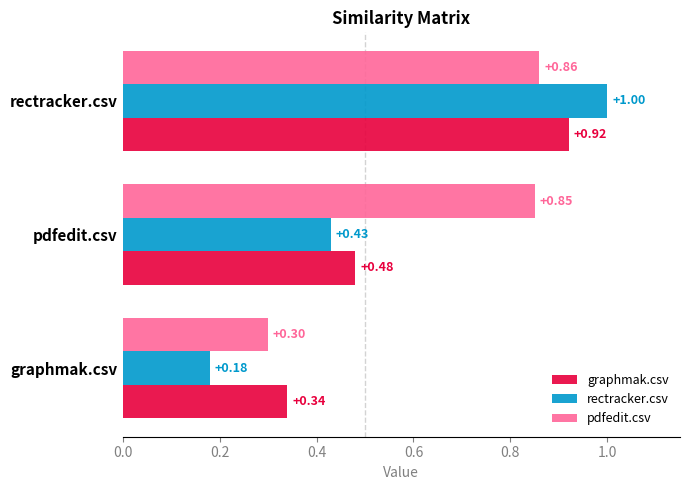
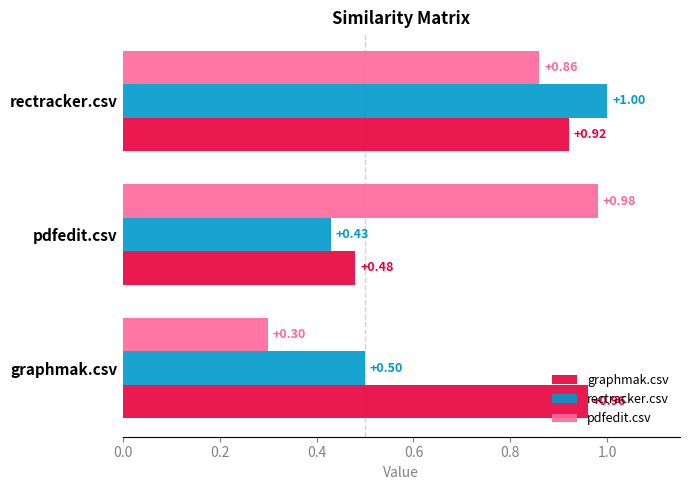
  {
    "graphmak.csv": {
      "rectracker.csv": "+0.92",
      "pdfedit.csv": "+0.48",
-     "graphmak.csv": "+0.34"
+     "graphmak.csv": "+0.96"
    },
    "rectracker.csv": {
      "rectracker.csv": "+1.00",
      "pdfedit.csv": "+0.43",
-     "graphmak.csv": "+0.18"
+     "graphmak.csv": "+0.50"
    },
    "pdfedit.csv": {
      "rectracker.csv": "+0.86",
-     "pdfedit.csv": "+0.85",
+     "pdfedit.csv": "+0.98",
      "graphmak.csv": "+0.30"
    }
  }
